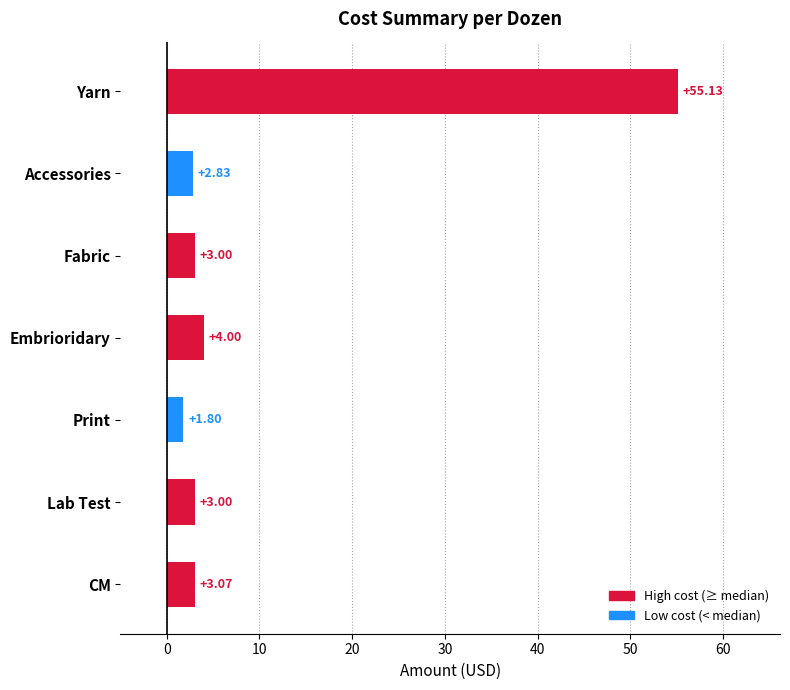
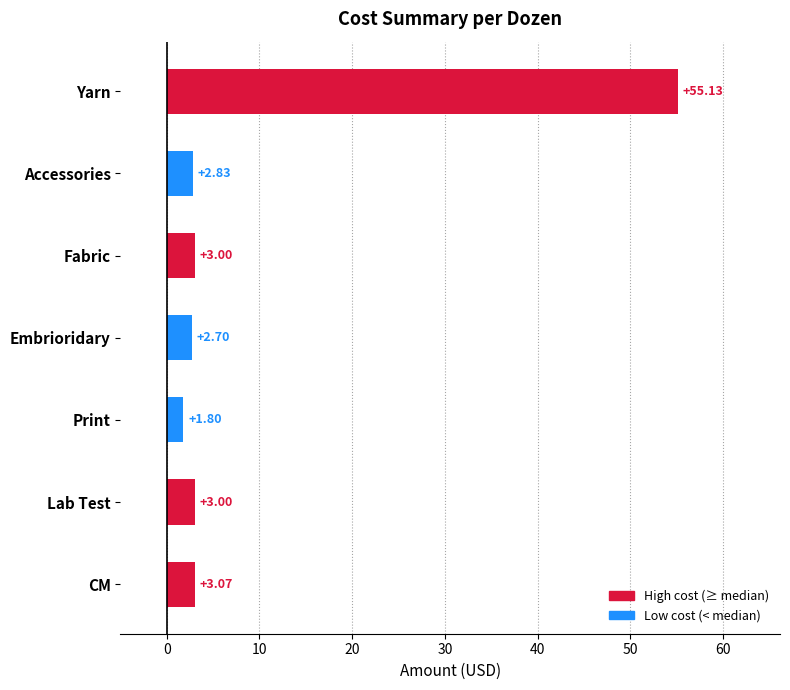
  {
    "Yarn": "+55.13",
    "Accessories": "+2.83",
    "Fabric": "+3.00",
-   "Embrioridary": "+4.00",
+   "Embrioridary": "+2.70",
    "Print": "+1.80",
    "Lab Test": "+3.00",
    "CM": "+3.07"
  }
